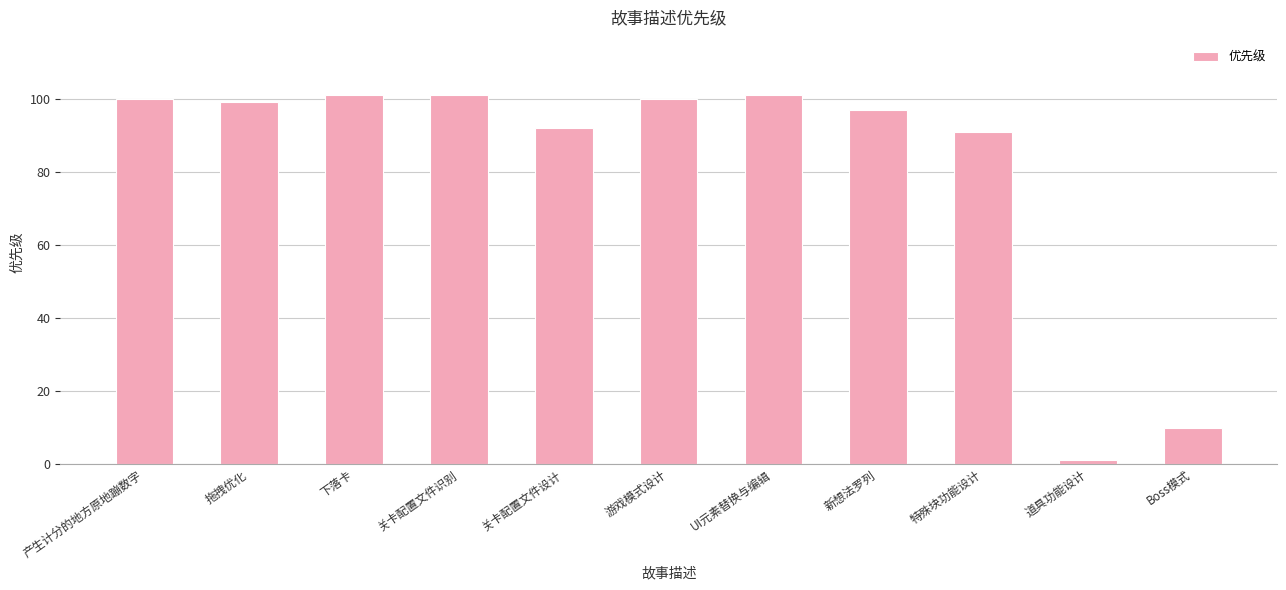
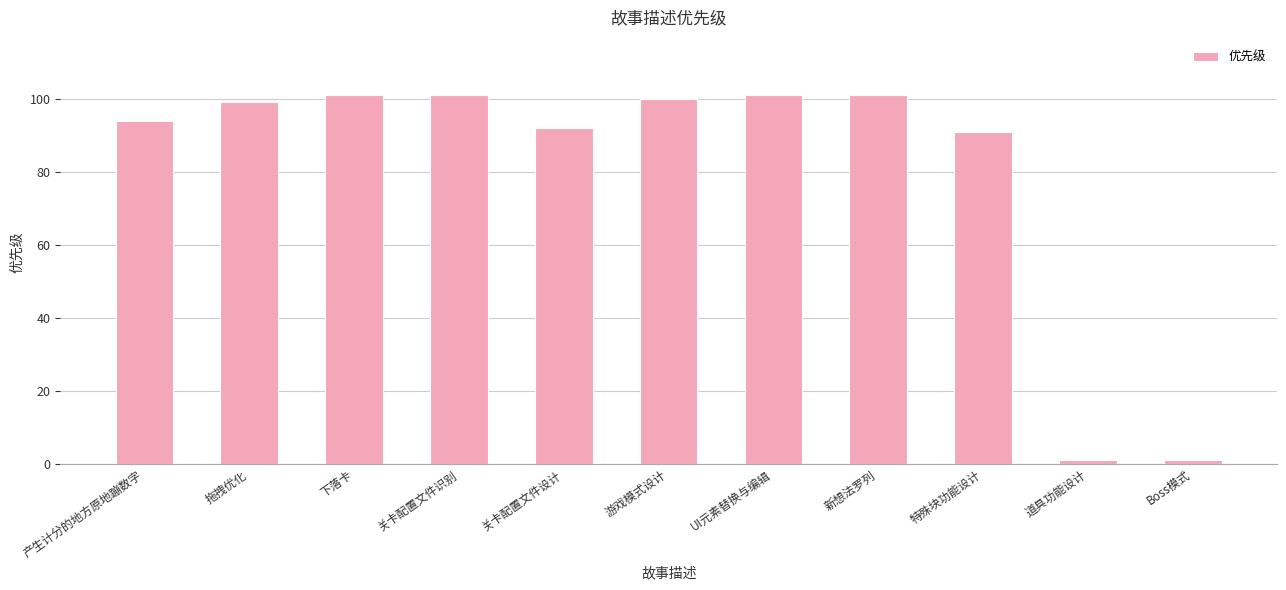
  {
-   "产生计分的地方原地蹦数字": 100,
+   "产生计分的地方原地蹦数字": 94,
    "拖拽优化": 99,
    "下落卡": 101,
    "关卡配置文件识别": 101,
    "关卡配置文件设计": 92,
    "游戏模式设计": 100,
    "UI元素替换与编辑": 101,
-   "新想法罗列": 97,
+   "新想法罗列": 101,
    "特殊块功能设计": 91,
    "道具功能设计": 1,
-   "Boss模式": 10
+   "Boss模式": 1
  }
